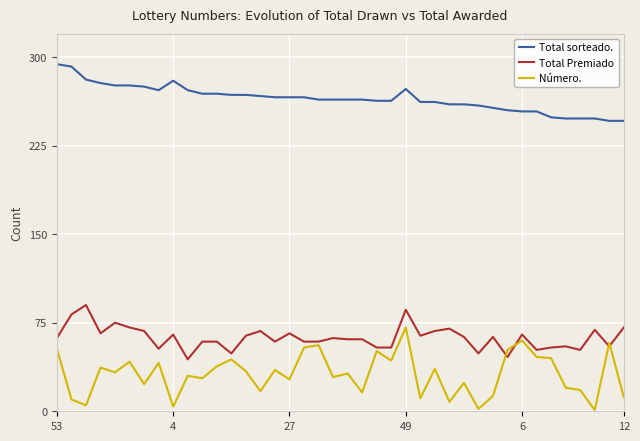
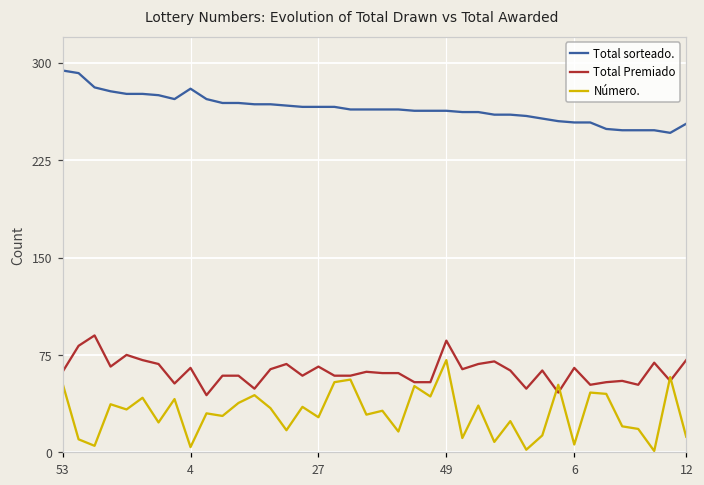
  {
    "Total sorteado.": {
      "53": 294,
      "4": 280,
      "27": 266,
-     "49": 273,
+     "49": 263,
      "6": 254,
-     "12": 246
+     "12": 253
    },
    "Total Premiado": {
      "53": 62,
      "4": 65,
      "27": 66,
      "49": 86,
      "6": 65,
      "12": 71
    },
    "Número.": {
      "53": 53,
      "4": 4,
      "27": 27,
      "49": 71,
-     "6": 60,
+     "6": 6,
      "12": 12
    }
  }
